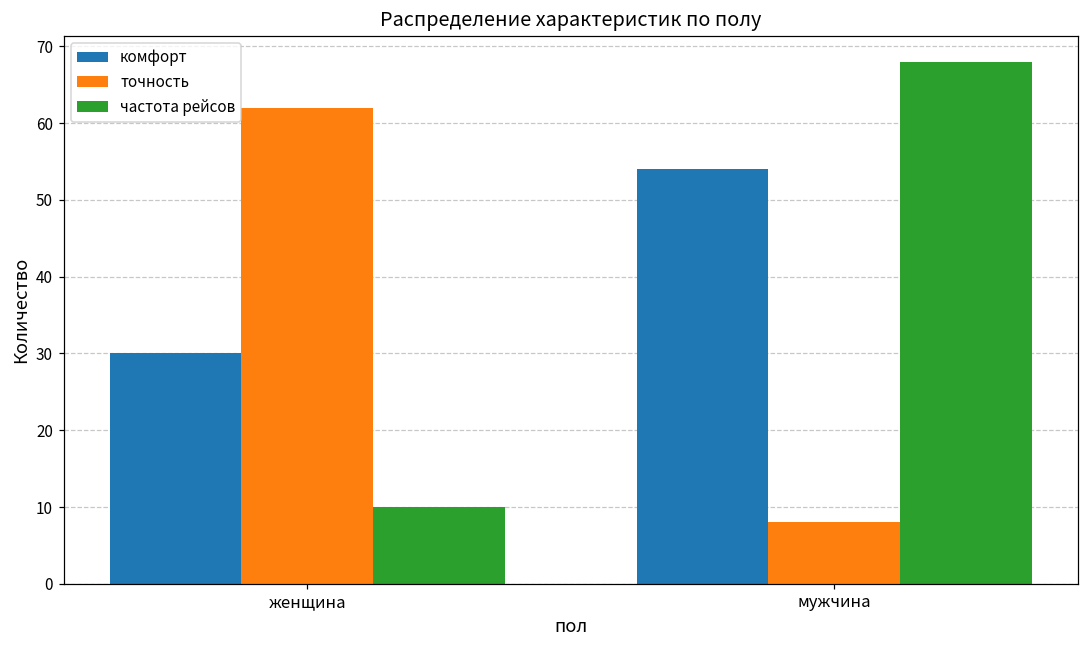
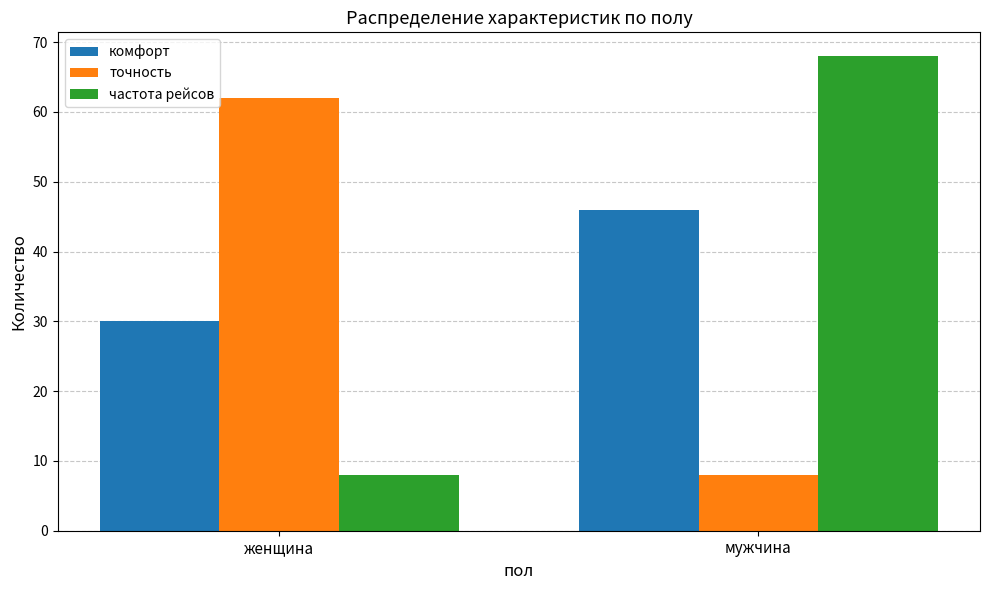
  {
    "комфорт": {
      "женщина": 30,
-     "мужчина": 54
+     "мужчина": 46
    },
    "точность": {
      "женщина": 62,
      "мужчина": 8
    },
    "частота рейсов": {
-     "женщина": 10,
+     "женщина": 8,
      "мужчина": 68
    }
  }
